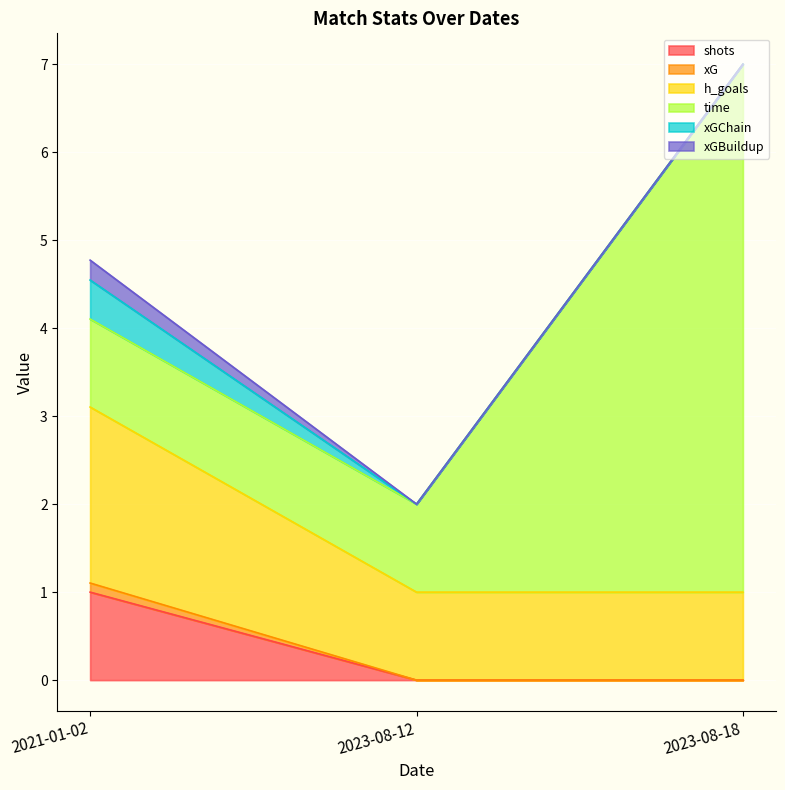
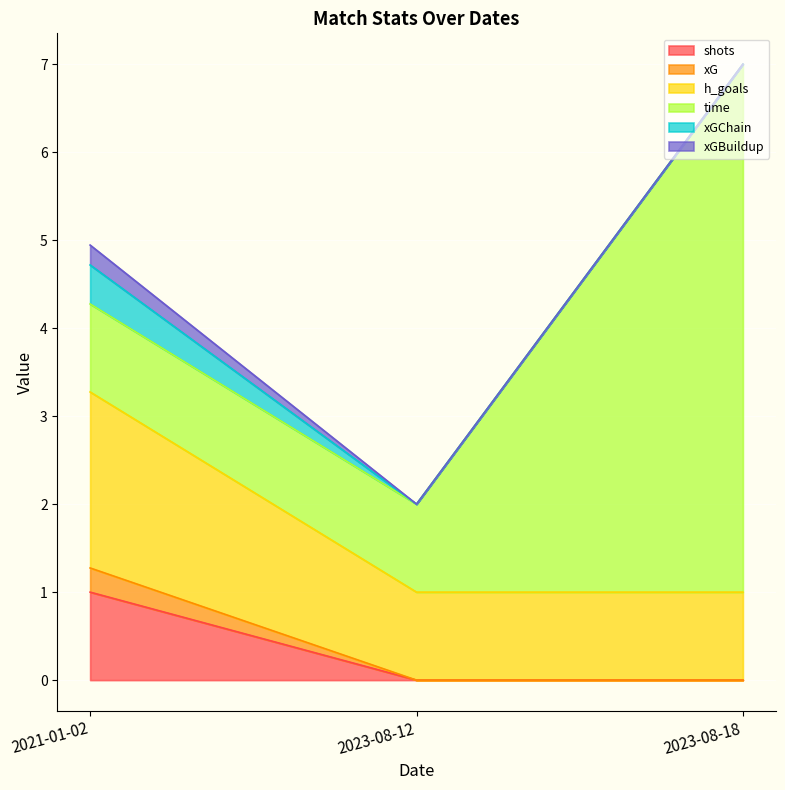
  {
    "shots": {
      "2021-01-02": 1.0
    },
    "xG": {
-     "2021-01-02": 0.1
+     "2021-01-02": 0.3
    },
    "h_goals": {
      "2021-01-02": 2.0,
      "2023-08-12": 1.0,
      "2023-08-18": 1.0
    },
    "time": {
      "2021-01-02": 1.0
    },
    "xGChain": {
      "2021-01-02": 0.4
    },
    "xGBuildup": {
      "2021-01-02": 0.2
    }
  }
